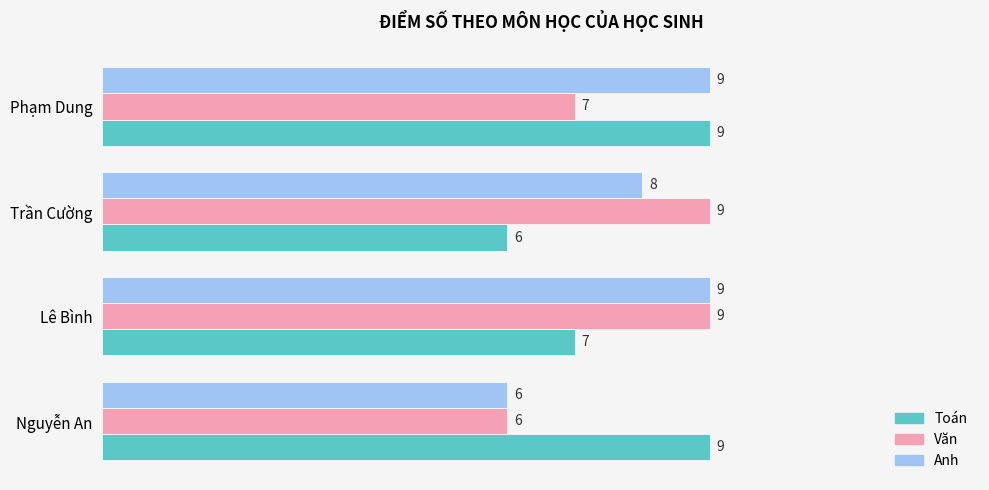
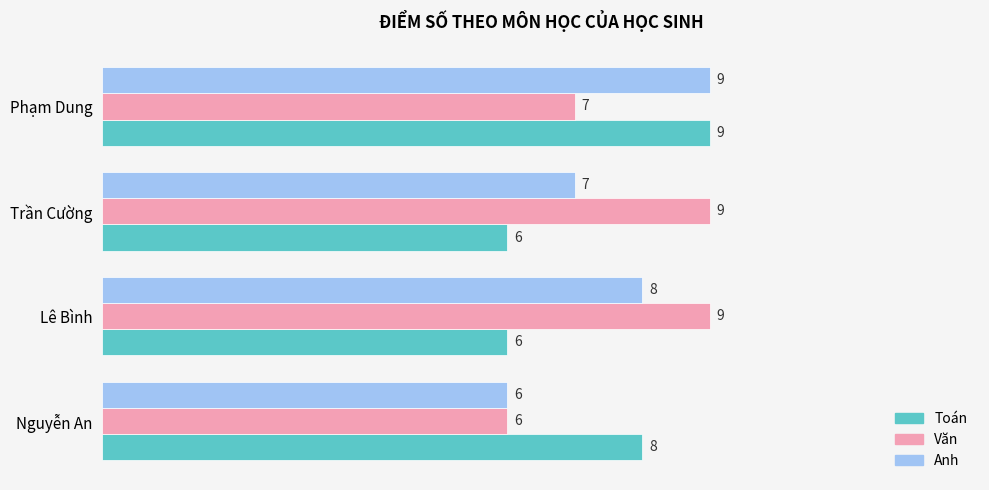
  {
    "Toán": {
      "Phạm Dung": 9,
      "Trần Cường": 6,
-     "Lê Bình": 7,
-     "Nguyễn An": 9
+     "Lê Bình": 6,
+     "Nguyễn An": 8
    },
    "Văn": {
      "Phạm Dung": 7,
      "Trần Cường": 9,
      "Lê Bình": 9,
      "Nguyễn An": 6
    },
    "Anh": {
      "Phạm Dung": 9,
-     "Trần Cường": 8,
-     "Lê Bình": 9,
+     "Trần Cường": 7,
+     "Lê Bình": 8,
      "Nguyễn An": 6
    }
  }
